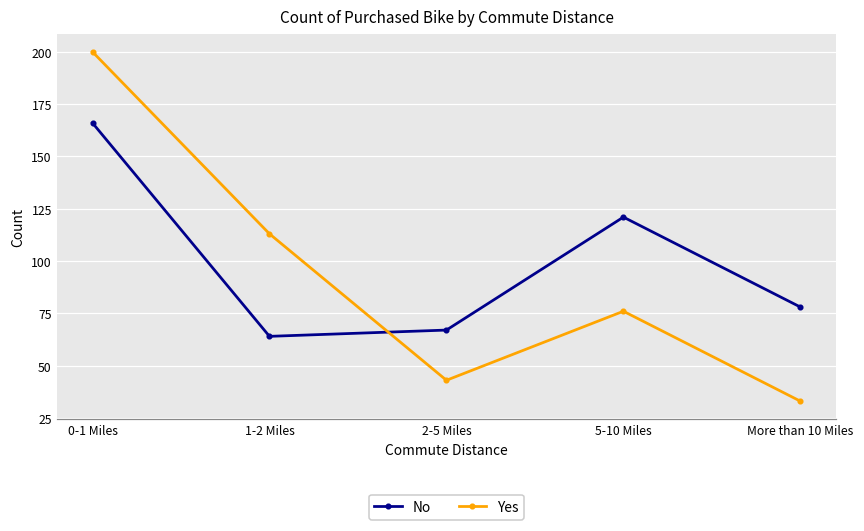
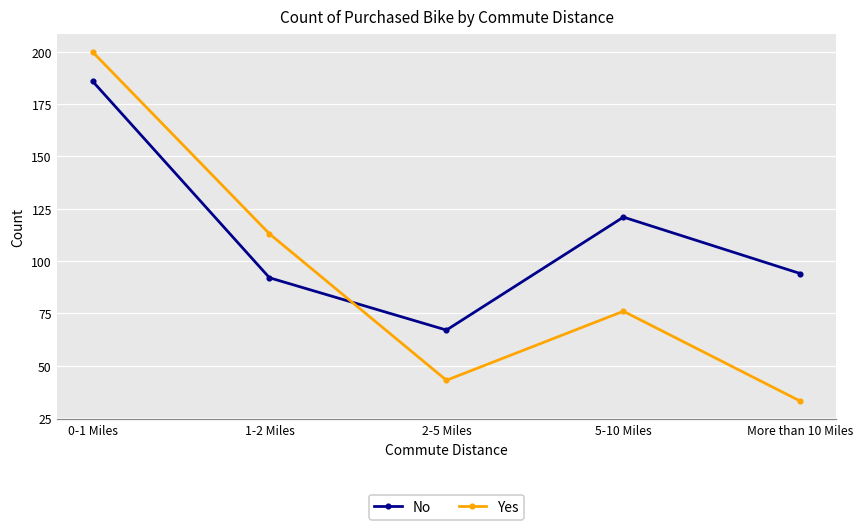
  {
    "No": {
-     "0-1 Miles": 166,
-     "1-2 Miles": 64,
+     "0-1 Miles": 186,
+     "1-2 Miles": 92,
      "2-5 Miles": 67,
      "5-10 Miles": 121,
-     "More than 10 Miles": 78
+     "More than 10 Miles": 94
    },
    "Yes": {
      "0-1 Miles": 200,
      "1-2 Miles": 113,
      "2-5 Miles": 43,
      "5-10 Miles": 76,
      "More than 10 Miles": 33
    }
  }
